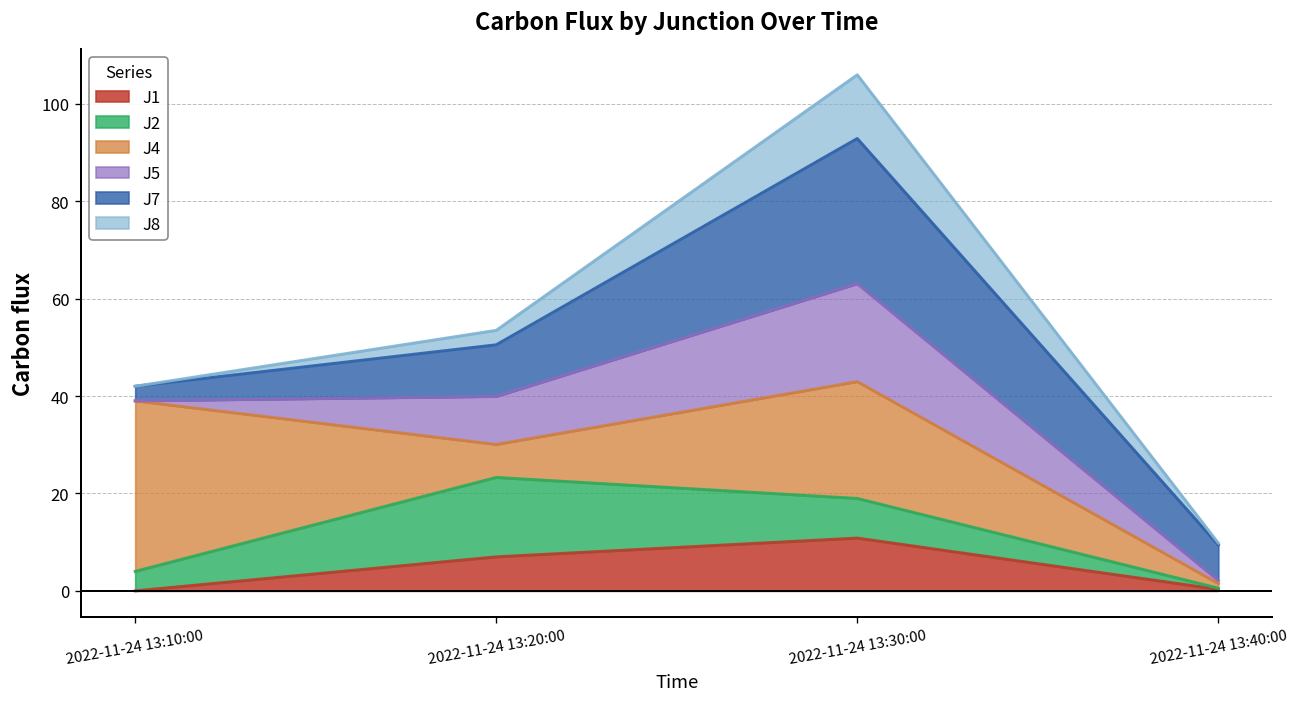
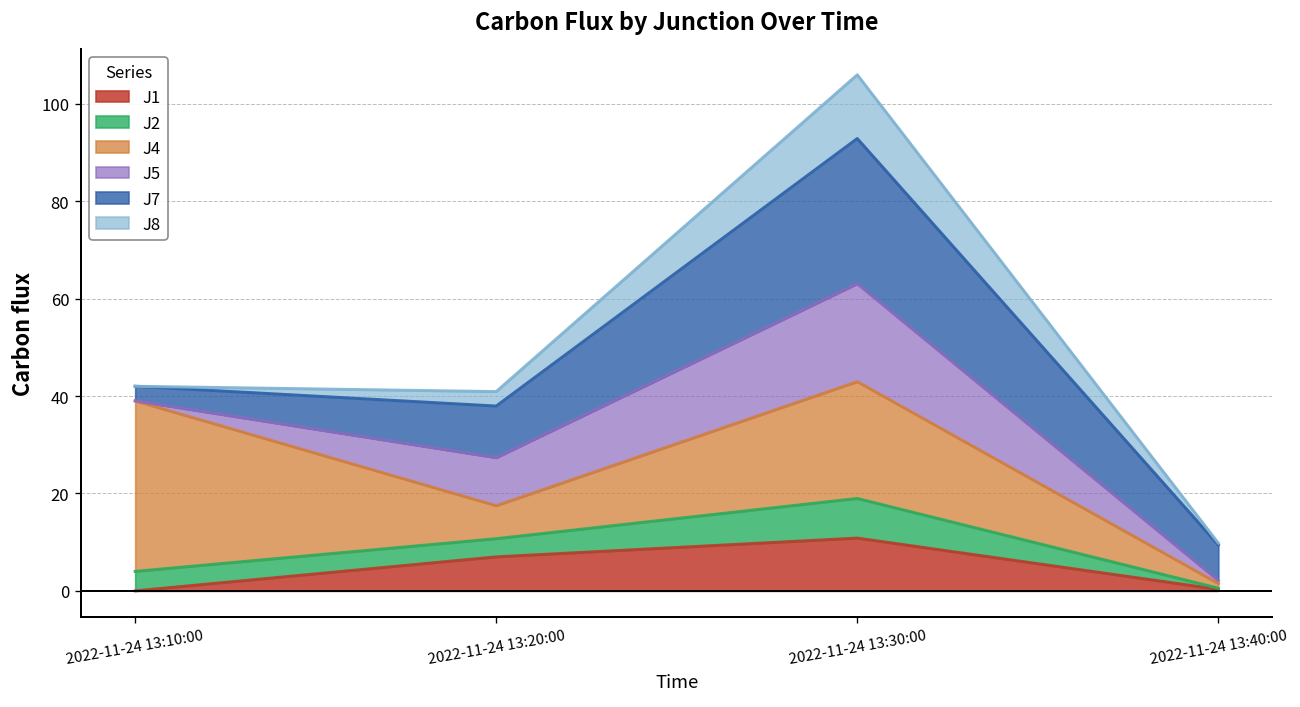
  {
    "J1": {
      "2022-11-24 13:10:00": 0,
      "2022-11-24 13:20:00": 7,
      "2022-11-24 13:30:00": 11
    },
    "J2": {
      "2022-11-24 13:10:00": 4,
-     "2022-11-24 13:20:00": 16,
+     "2022-11-24 13:20:00": 4,
      "2022-11-24 13:30:00": 8
    },
    "J4": {
      "2022-11-24 13:20:00": 7,
      "2022-11-24 13:30:00": 24,
      "2022-11-24 13:40:00": 1
    },
    "J5": {
      "2022-11-24 13:20:00": 10,
      "2022-11-24 13:30:00": 20,
      "2022-11-24 13:40:00": 1
    },
    "J7": {
      "2022-11-24 13:20:00": 11,
      "2022-11-24 13:30:00": 30
    },
    "J8": {
      "2022-11-24 13:20:00": 3,
      "2022-11-24 13:30:00": 13
    }
  }
